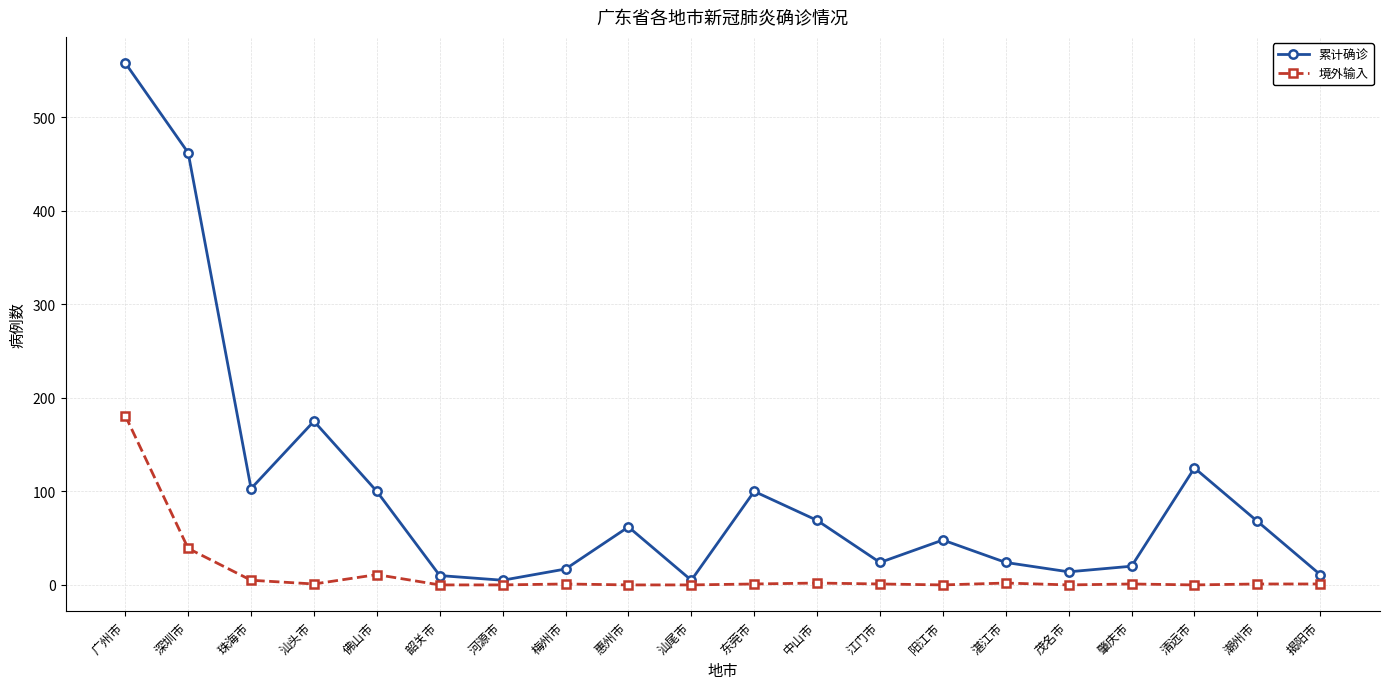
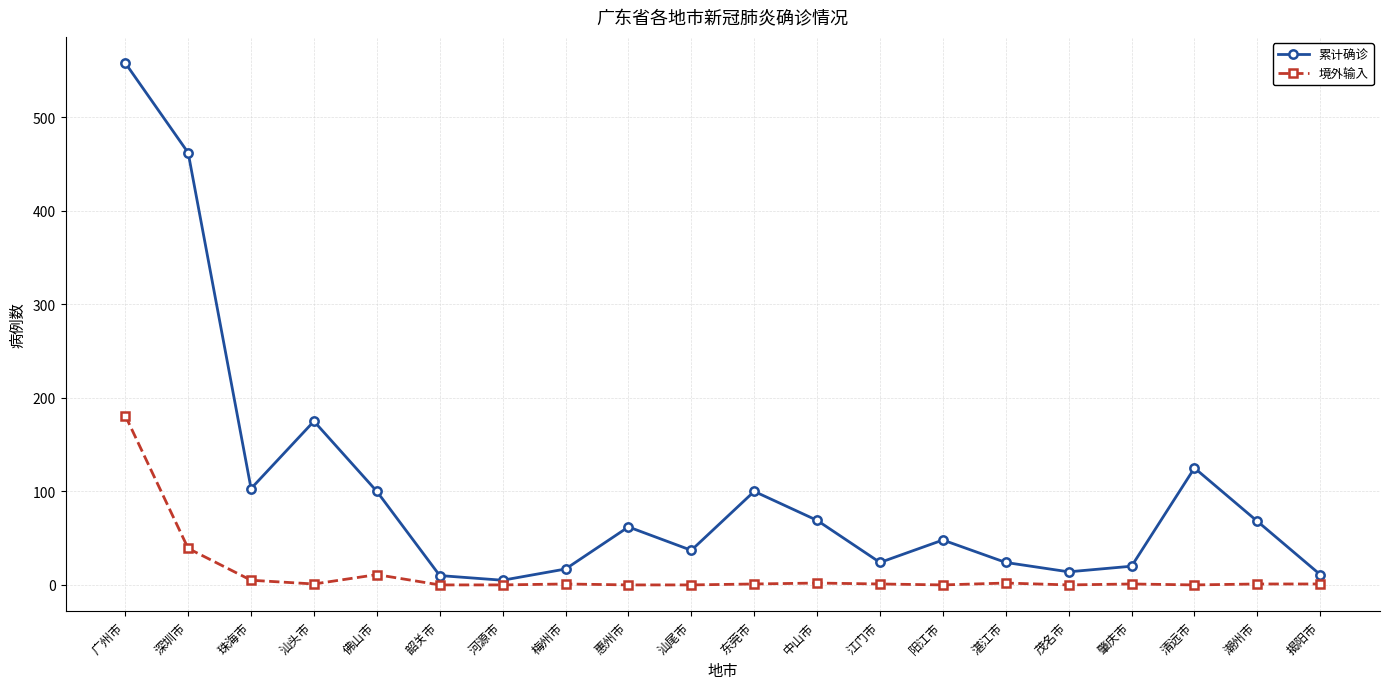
  {
    "累计确诊": {
      "广州市": 560,
      "深圳市": 460,
      "珠海市": 100,
      "汕头市": 180,
      "佛山市": 100,
      "韶关市": 10,
      "河源市": 10,
      "梅州市": 20,
      "惠州市": 60,
-     "汕尾市": 10,
+     "汕尾市": 40,
      "东莞市": 100,
      "中山市": 70,
      "江门市": 20,
      "阳江市": 50,
      "湛江市": 20,
      "茂名市": 10,
      "肇庆市": 20,
      "清远市": 130,
      "潮州市": 70,
      "揭阳市": 10
    },
    "境外输入": {
      "广州市": 180,
      "深圳市": 40,
      "珠海市": 10,
      "汕头市": 0,
      "佛山市": 10,
      "韶关市": 0,
      "河源市": 0,
      "梅州市": 0,
      "惠州市": 0,
      "汕尾市": 0,
      "东莞市": 0,
      "中山市": 0,
      "江门市": 0,
      "阳江市": 0,
      "湛江市": 0,
      "茂名市": 0,
      "肇庆市": 0,
      "清远市": 0,
      "潮州市": 0,
      "揭阳市": 0
    }
  }
